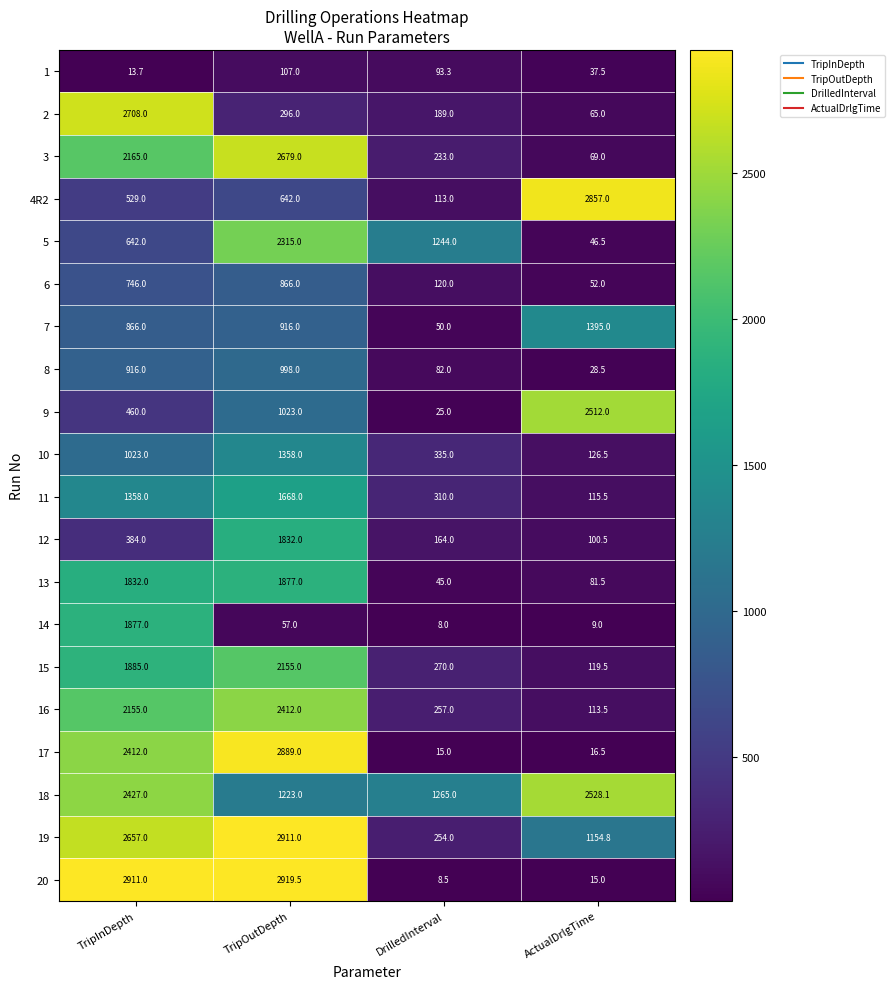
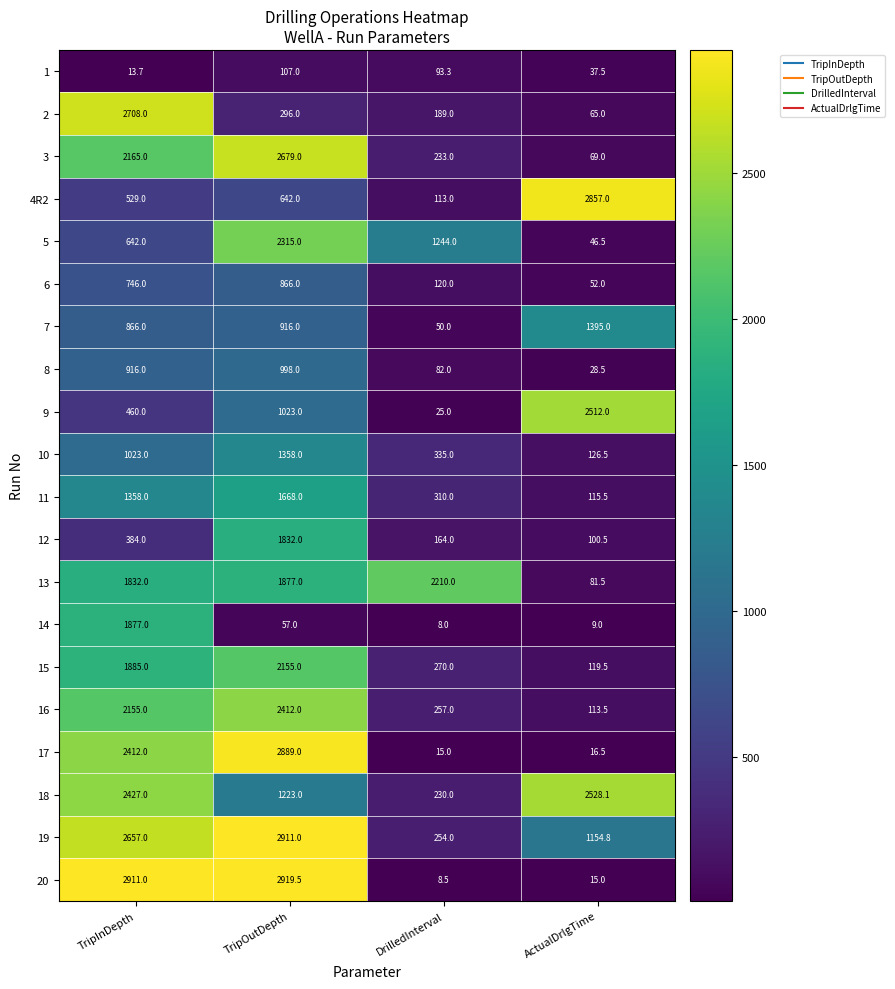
  {
    "1": {
      "TripInDepth": 13.7,
      "TripOutDepth": 107.0,
      "DrilledInterval": 93.3,
      "ActualDrlgTime": 37.5
    },
    "2": {
      "TripInDepth": 2708.0,
      "TripOutDepth": 296.0,
      "DrilledInterval": 189.0,
      "ActualDrlgTime": 65.0
    },
    "3": {
      "TripInDepth": 2165.0,
      "TripOutDepth": 2679.0,
      "DrilledInterval": 233.0,
      "ActualDrlgTime": 69.0
    },
    "4R2": {
      "TripInDepth": 529.0,
      "TripOutDepth": 642.0,
      "DrilledInterval": 113.0,
      "ActualDrlgTime": 2857.0
    },
    "5": {
      "TripInDepth": 642.0,
      "TripOutDepth": 2315.0,
      "DrilledInterval": 1244.0,
      "ActualDrlgTime": 46.5
    },
    "6": {
      "TripInDepth": 746.0,
      "TripOutDepth": 866.0,
      "DrilledInterval": 120.0,
      "ActualDrlgTime": 52.0
    },
    "7": {
      "TripInDepth": 866.0,
      "TripOutDepth": 916.0,
      "DrilledInterval": 50.0,
      "ActualDrlgTime": 1395.0
    },
    "8": {
      "TripInDepth": 916.0,
      "TripOutDepth": 998.0,
      "DrilledInterval": 82.0,
      "ActualDrlgTime": 28.5
    },
    "9": {
      "TripInDepth": 460.0,
      "TripOutDepth": 1023.0,
      "DrilledInterval": 25.0,
      "ActualDrlgTime": 2512.0
    },
    "10": {
      "TripInDepth": 1023.0,
      "TripOutDepth": 1358.0,
      "DrilledInterval": 335.0,
      "ActualDrlgTime": 126.5
    },
    "11": {
      "TripInDepth": 1358.0,
      "TripOutDepth": 1668.0,
      "DrilledInterval": 310.0,
      "ActualDrlgTime": 115.5
    },
    "12": {
      "TripInDepth": 384.0,
      "TripOutDepth": 1832.0,
      "DrilledInterval": 164.0,
      "ActualDrlgTime": 100.5
    },
    "13": {
      "TripInDepth": 1832.0,
      "TripOutDepth": 1877.0,
-     "DrilledInterval": 45.0,
+     "DrilledInterval": 2210.0,
      "ActualDrlgTime": 81.5
    },
    "14": {
      "TripInDepth": 1877.0,
      "TripOutDepth": 57.0,
      "DrilledInterval": 8.0,
      "ActualDrlgTime": 9.0
    },
    "15": {
      "TripInDepth": 1885.0,
      "TripOutDepth": 2155.0,
      "DrilledInterval": 270.0,
      "ActualDrlgTime": 119.5
    },
    "16": {
      "TripInDepth": 2155.0,
      "TripOutDepth": 2412.0,
      "DrilledInterval": 257.0,
      "ActualDrlgTime": 113.5
    },
    "17": {
      "TripInDepth": 2412.0,
      "TripOutDepth": 2889.0,
      "DrilledInterval": 15.0,
      "ActualDrlgTime": 16.5
    },
    "18": {
      "TripInDepth": 2427.0,
      "TripOutDepth": 1223.0,
-     "DrilledInterval": 1265.0,
+     "DrilledInterval": 230.0,
      "ActualDrlgTime": 2528.1
    },
    "19": {
      "TripInDepth": 2657.0,
      "TripOutDepth": 2911.0,
      "DrilledInterval": 254.0,
      "ActualDrlgTime": 1154.8
    },
    "20": {
      "TripInDepth": 2911.0,
      "TripOutDepth": 2919.5,
      "DrilledInterval": 8.5,
      "ActualDrlgTime": 15.0
    }
  }
